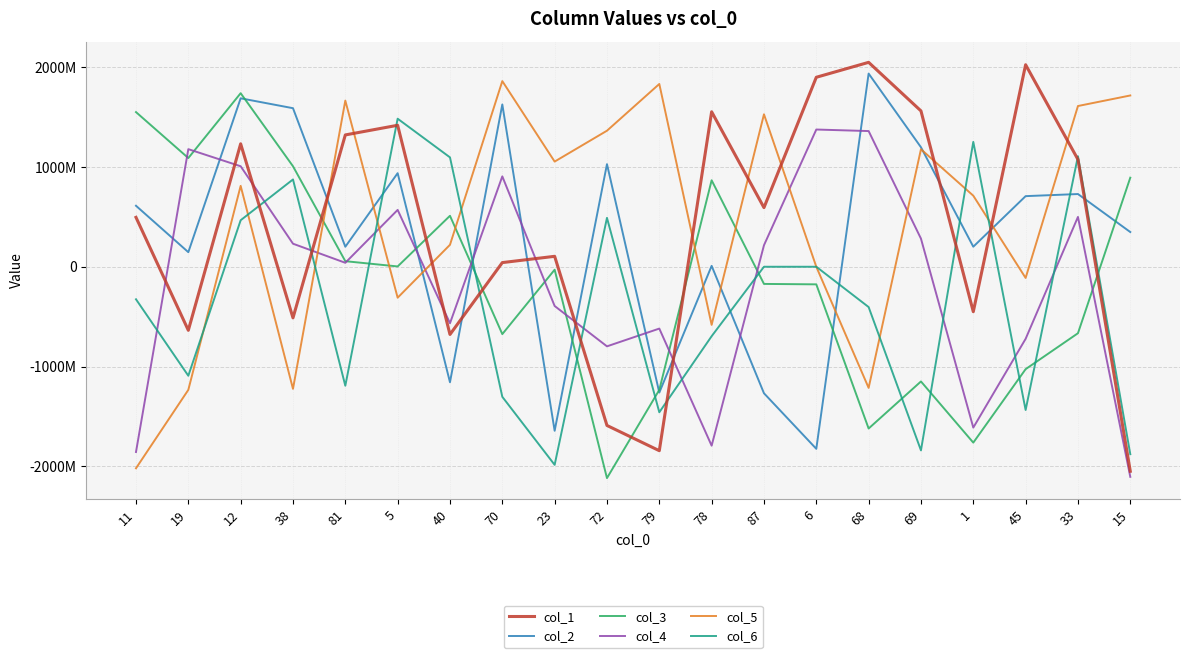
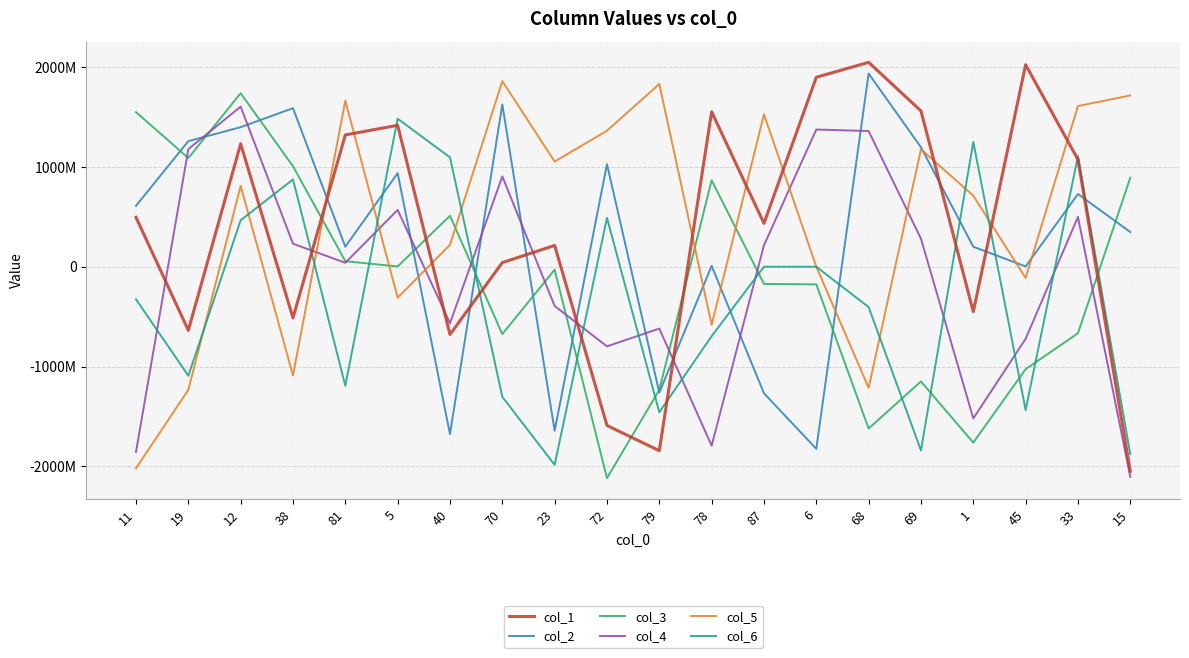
  {
    "col_1": {
      "11": 500000000,
      "19": -600000000,
      "12": 1200000000,
      "38": -500000000,
      "81": 1300000000,
      "5": 1400000000,
      "40": -700000000,
      "70": 0,
-     "23": 100000000,
+     "23": 200000000,
      "72": -1600000000,
      "79": -1800000000,
      "78": 1600000000,
-     "87": 600000000,
+     "87": 400000000,
      "6": 1900000000,
      "68": 2000000000,
      "69": 1600000000,
      "1": -500000000,
      "45": 2000000000,
      "33": 1100000000,
      "15": -2000000000
    },
    "col_2": {
      "11": 600000000,
-     "19": 100000000,
-     "12": 1700000000,
+     "19": 1300000000,
+     "12": 1400000000,
      "38": 1600000000,
      "81": 200000000,
      "5": 900000000,
-     "40": -1200000000,
+     "40": -1700000000,
      "70": 1600000000,
      "23": -1600000000,
      "72": 1000000000,
      "79": -1300000000,
      "78": 0,
      "87": -1300000000,
      "6": -1800000000,
      "68": 1900000000,
      "1": 200000000,
-     "45": 700000000,
+     "45": 0,
      "33": 700000000,
      "15": 300000000
    },
    "col_4": {
      "11": -1900000000,
      "19": 1200000000,
-     "12": 1000000000,
+     "12": 1600000000,
      "38": 200000000,
      "5": 600000000,
      "40": -600000000,
      "70": 900000000,
      "23": -400000000,
      "72": -800000000,
      "79": -600000000,
      "78": -1800000000,
      "87": 200000000,
      "6": 1400000000,
      "68": 1400000000,
      "69": 300000000,
-     "1": -1600000000,
+     "1": -1500000000,
      "45": -700000000,
      "33": 500000000,
      "15": -2100000000
    },
    "col_5": {
      "11": -2000000000,
      "19": -1200000000,
      "12": 800000000,
-     "38": -1200000000,
+     "38": -1100000000,
      "81": 1700000000,
      "5": -300000000,
      "40": 200000000,
      "70": 1900000000,
      "23": 1100000000,
      "72": 1400000000,
      "79": 1800000000,
      "78": -600000000,
      "87": 1500000000,
      "68": -1200000000,
      "1": 700000000,
      "45": -100000000,
      "33": 1600000000,
      "15": 1700000000
    }
  }
